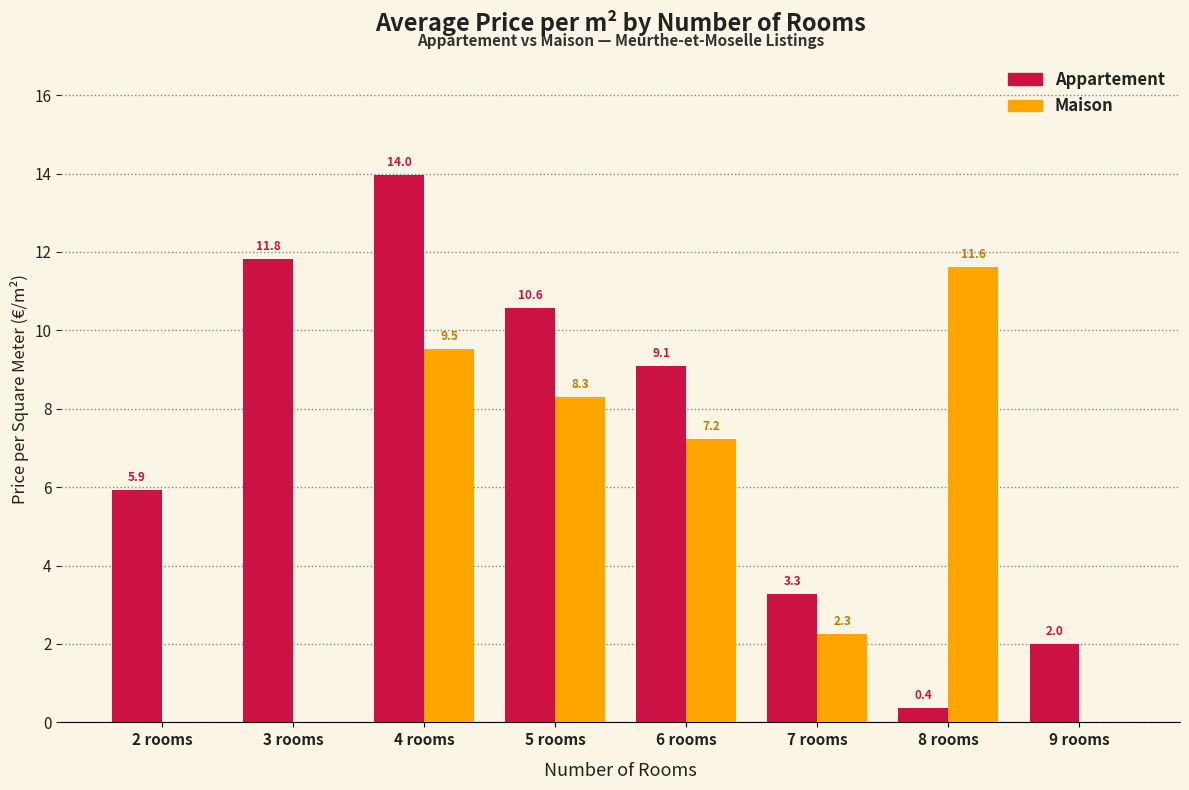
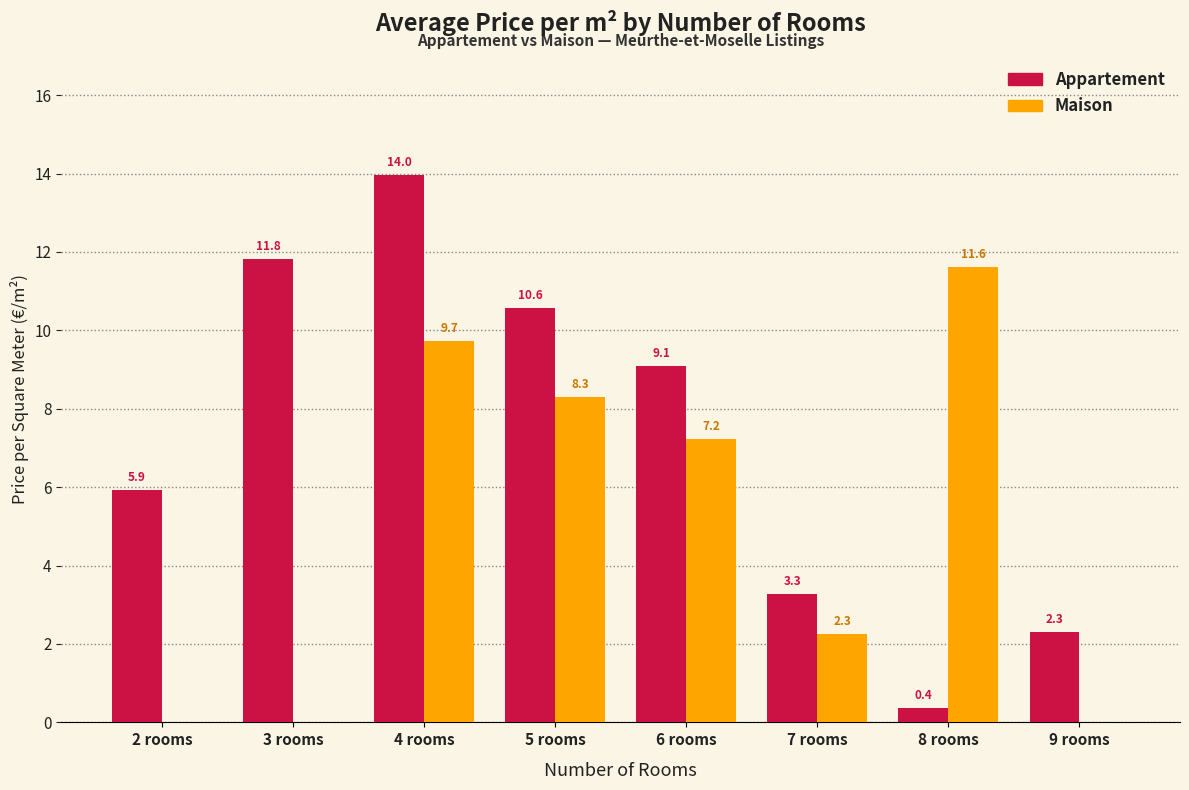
  {
    "Appartement": {
      "2 rooms": 5.9,
      "3 rooms": 11.8,
      "4 rooms": 14.0,
      "5 rooms": 10.6,
      "6 rooms": 9.1,
      "7 rooms": 3.3,
      "8 rooms": 0.4,
-     "9 rooms": 2.0
+     "9 rooms": 2.3
    },
    "Maison": {
-     "4 rooms": 9.5,
+     "4 rooms": 9.7,
      "5 rooms": 8.3,
      "6 rooms": 7.2,
      "7 rooms": 2.3,
      "8 rooms": 11.6
    }
  }
